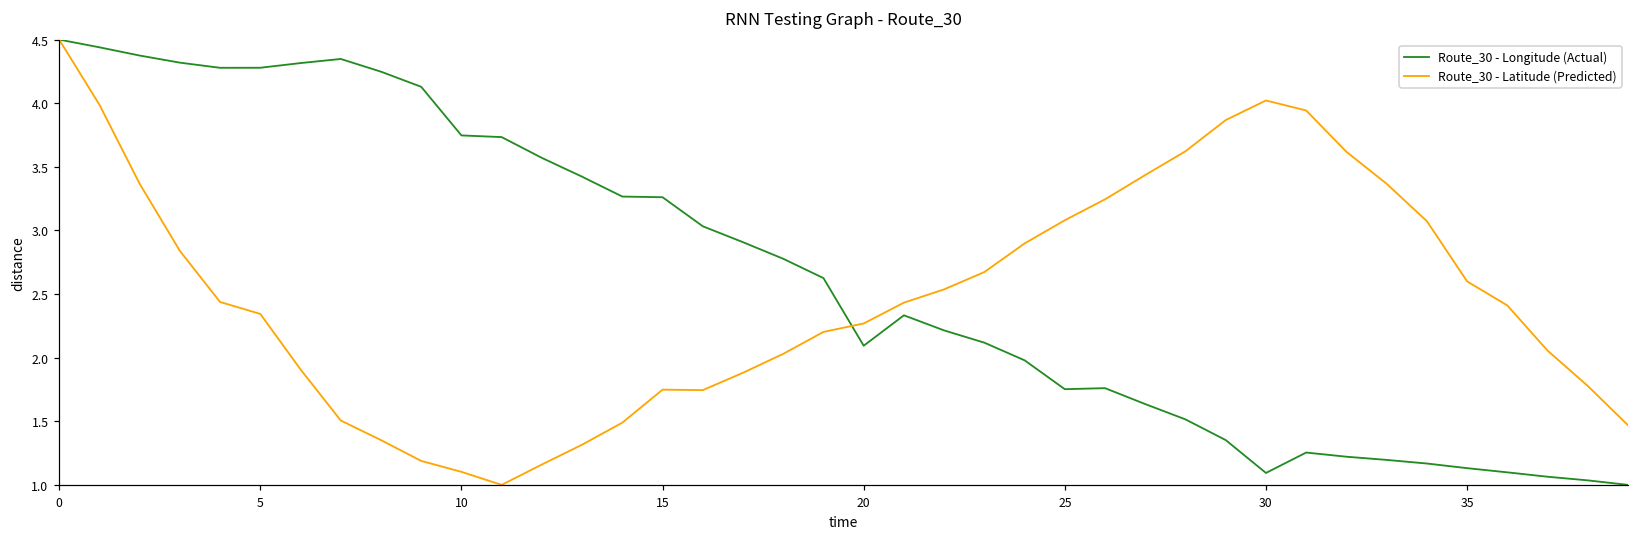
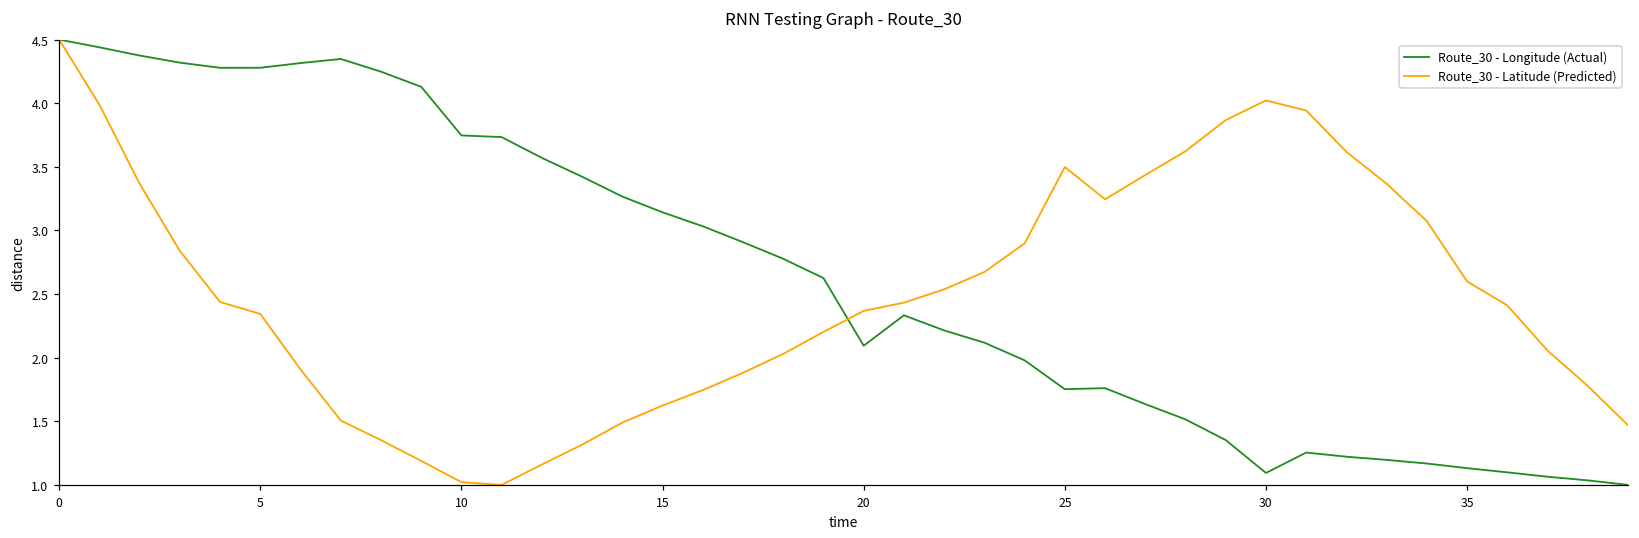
  {
    "Route_30 - Longitude (Actual)": {
      "5": 4.28,
      "10": 3.75,
-     "15": 3.26,
+     "15": 3.14,
      "20": 2.09,
      "25": 1.75,
      "30": 1.09,
      "35": 1.13
    },
    "Route_30 - Latitude (Predicted)": {
      "5": 2.34,
-     "10": 1.10,
-     "15": 1.75,
-     "20": 2.27,
-     "25": 3.08,
+     "10": 1.02,
+     "15": 1.62,
+     "20": 2.37,
+     "25": 3.50,
      "30": 4.02,
      "35": 2.60
    }
  }
